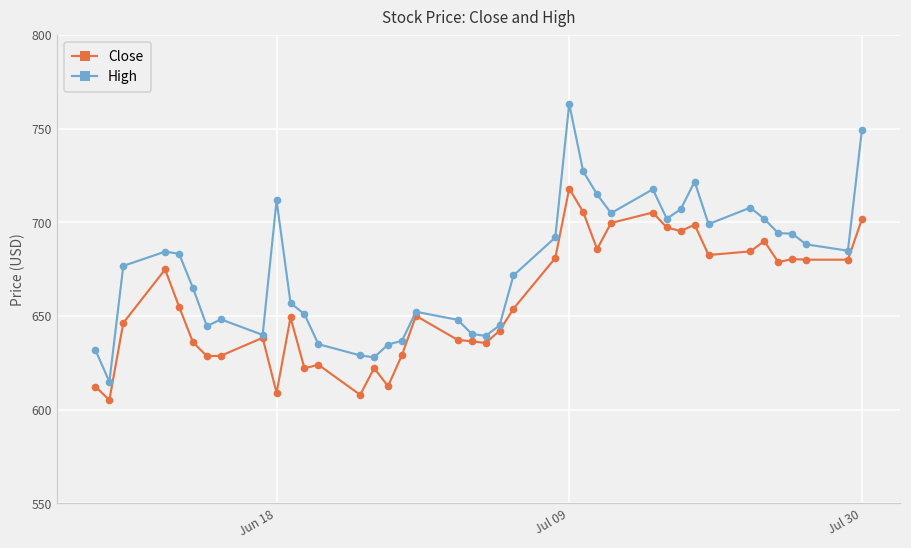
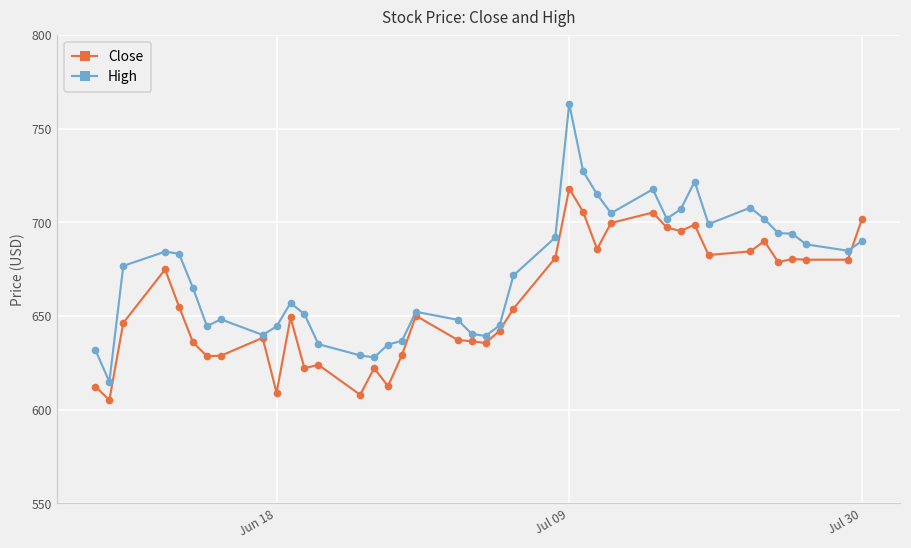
  {
    "Close": {
      "Jun 18": 609,
      "Jul 09": 718,
      "Jul 30": 702
    },
    "High": {
-     "Jun 18": 712,
+     "Jun 18": 644,
      "Jul 09": 763,
-     "Jul 30": 749
+     "Jul 30": 690
    }
  }
